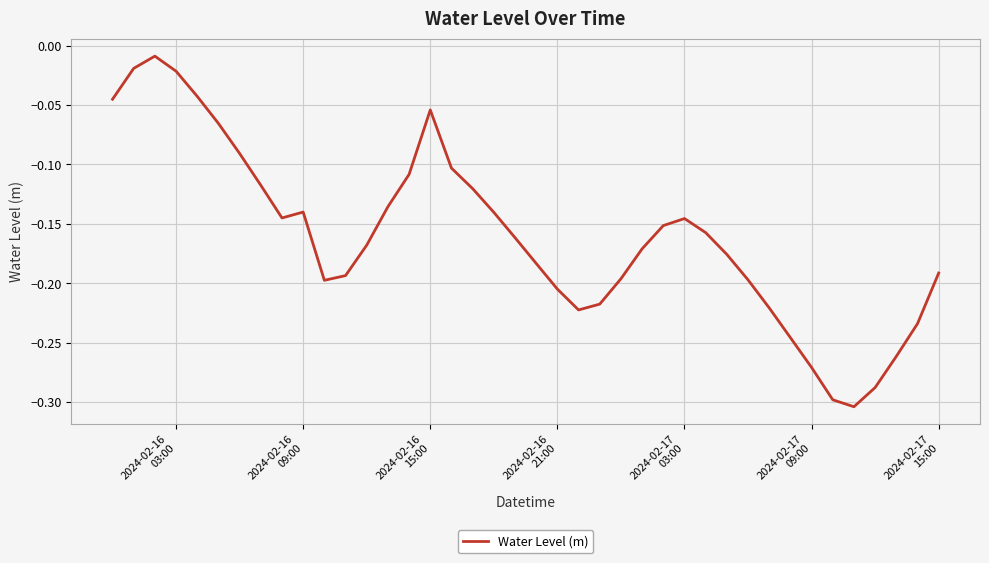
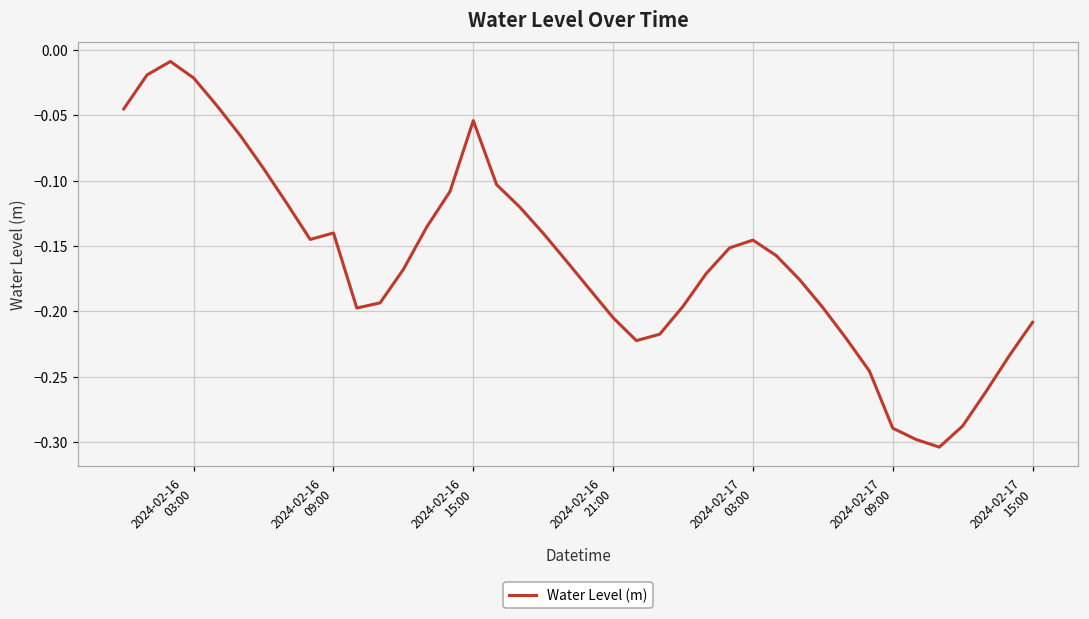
  {
    "2024-02-16 03:00": -0.022,
    "2024-02-16 09:00": -0.140,
    "2024-02-16 15:00": -0.054,
    "2024-02-16 21:00": -0.205,
    "2024-02-17 03:00": -0.146,
-   "2024-02-17 09:00": -0.271,
-   "2024-02-17 15:00": -0.191
+   "2024-02-17 09:00": -0.289,
+   "2024-02-17 15:00": -0.208
  }
